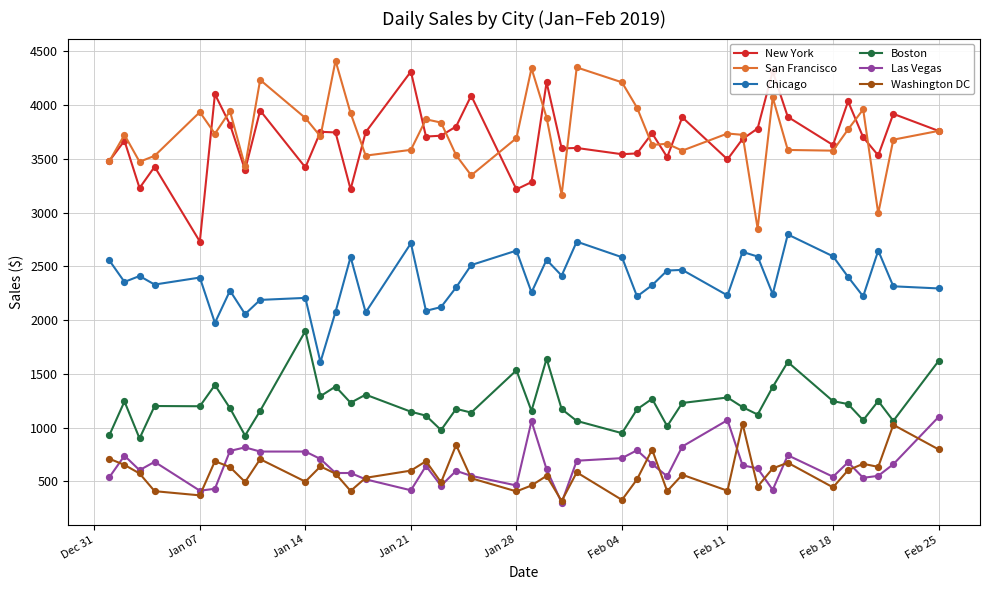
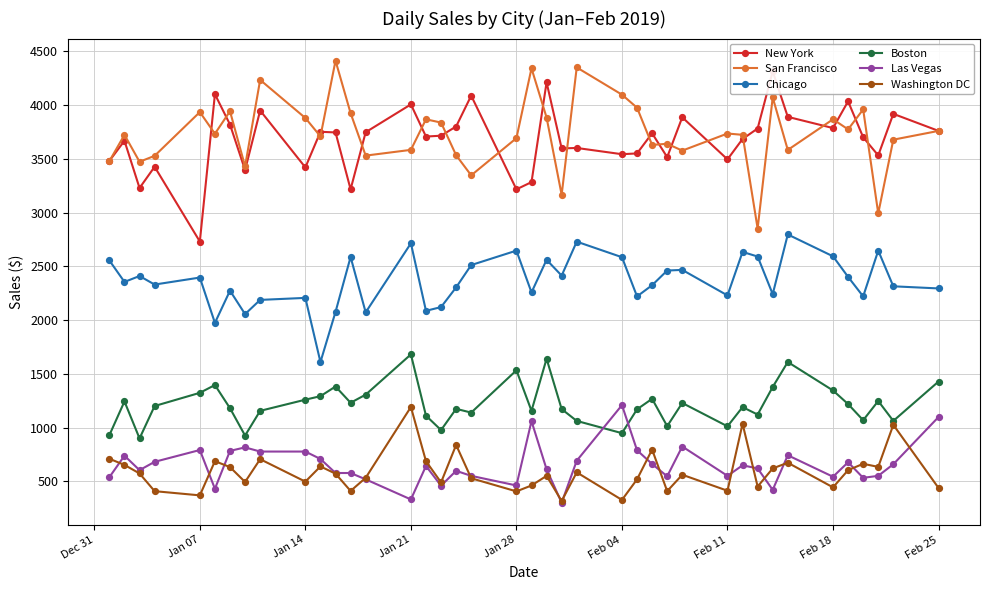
  {
    "New York": {
      "Jan 07": 2730,
      "Jan 14": 3420,
-     "Jan 21": 4310,
+     "Jan 21": 4010,
      "Jan 28": 3220,
      "Feb 04": 3540,
      "Feb 11": 3490,
-     "Feb 18": 3630
+     "Feb 18": 3790
    },
    "San Francisco": {
      "Jan 07": 3930,
      "Jan 14": 3880,
      "Jan 21": 3580,
      "Jan 28": 3690,
-     "Feb 04": 4210,
+     "Feb 04": 4100,
      "Feb 11": 3730,
-     "Feb 18": 3580
+     "Feb 18": 3870
    },
    "Chicago": {
      "Jan 07": 2400,
      "Jan 14": 2210,
      "Jan 21": 2710,
      "Jan 28": 2650,
      "Feb 04": 2580,
      "Feb 11": 2230,
      "Feb 18": 2590,
      "Feb 25": 2290
    },
    "Boston": {
-     "Jan 07": 1200,
-     "Jan 14": 1900,
-     "Jan 21": 1150,
+     "Jan 07": 1320,
+     "Jan 14": 1260,
+     "Jan 21": 1680,
      "Jan 28": 1530,
      "Feb 04": 950,
-     "Feb 11": 1280,
-     "Feb 18": 1250,
-     "Feb 25": 1620
+     "Feb 11": 1010,
+     "Feb 18": 1350,
+     "Feb 25": 1430
    },
    "Las Vegas": {
-     "Jan 07": 410,
+     "Jan 07": 790,
      "Jan 14": 780,
-     "Jan 21": 420,
+     "Jan 21": 330,
      "Jan 28": 460,
-     "Feb 04": 720,
-     "Feb 11": 1070,
+     "Feb 04": 1210,
+     "Feb 11": 550,
      "Feb 18": 540,
      "Feb 25": 1100
    },
    "Washington DC": {
      "Jan 07": 370,
      "Jan 14": 500,
-     "Jan 21": 600,
+     "Jan 21": 1190,
      "Jan 28": 410,
      "Feb 04": 330,
      "Feb 11": 410,
      "Feb 18": 440,
-     "Feb 25": 800
+     "Feb 25": 440
    }
  }
